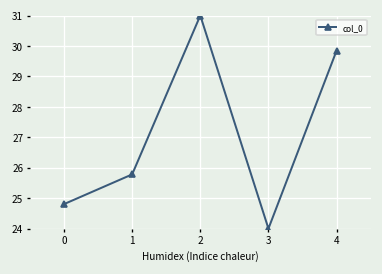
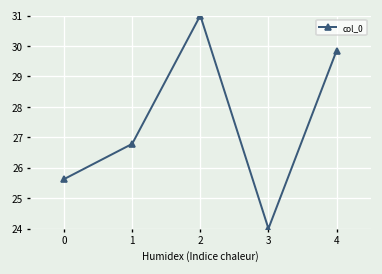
  {
-   "0": 24.8,
-   "1": 25.8,
+   "0": 25.6,
+   "1": 26.8,
    "2": 31.0,
    "3": 24.0,
    "4": 29.8
  }
